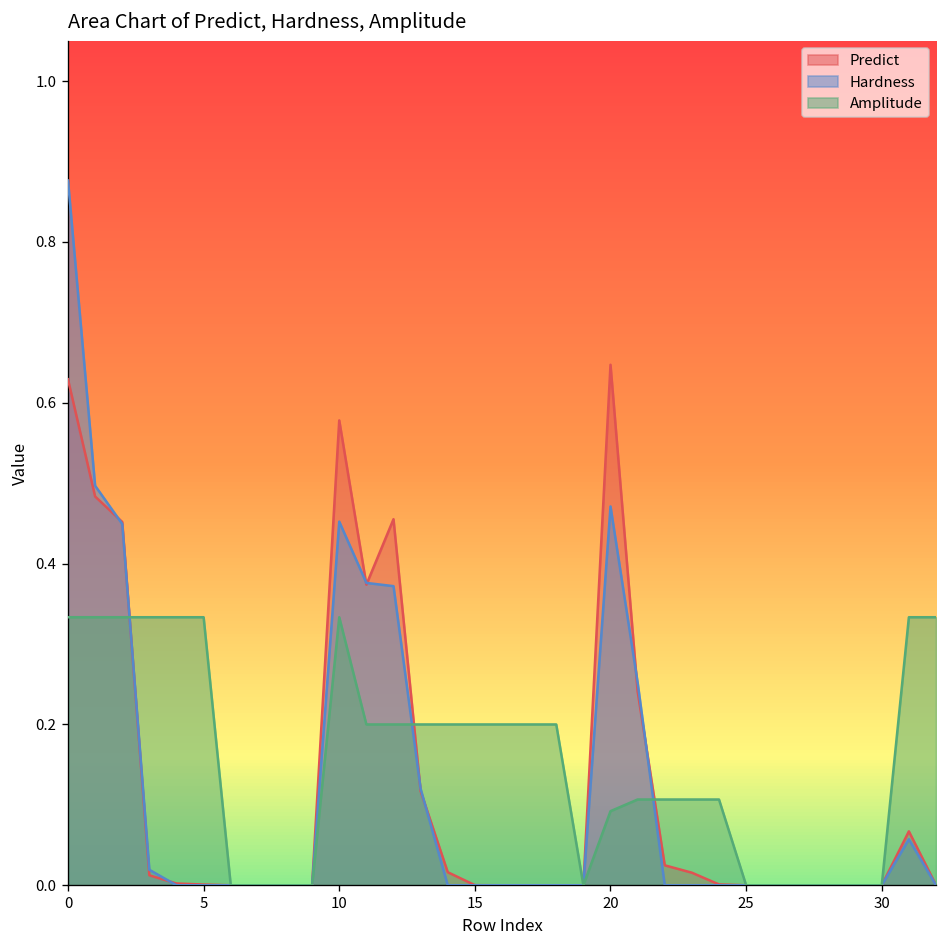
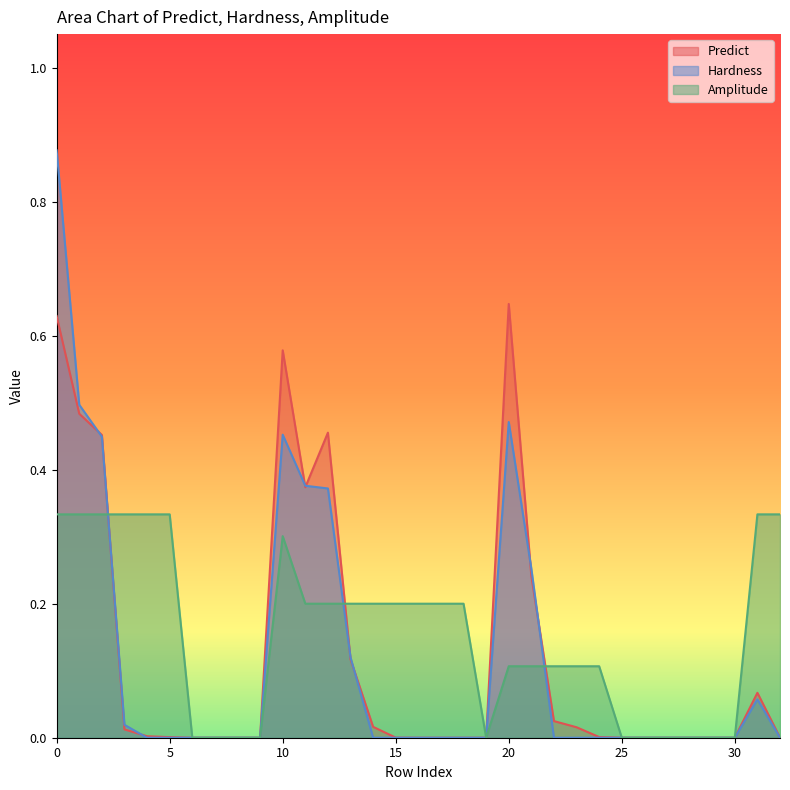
  {
    "Predict": {
      "0": 0.63,
      "10": 0.58,
      "20": 0.65
    },
    "Hardness": {
      "0": 0.88,
      "10": 0.45,
      "20": 0.47
    },
    "Amplitude": {
      "0": 0.33,
      "5": 0.33,
-     "10": 0.33,
+     "10": 0.30,
      "15": 0.20,
-     "20": 0.09
+     "20": 0.11
    }
  }
